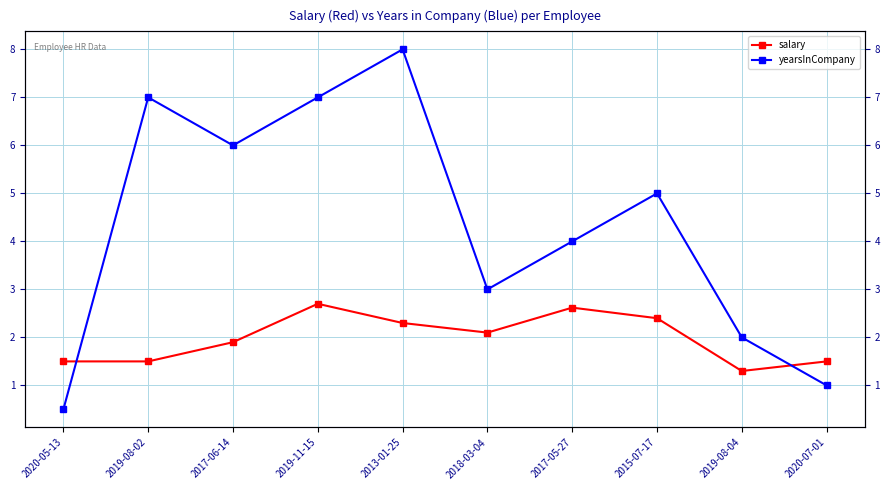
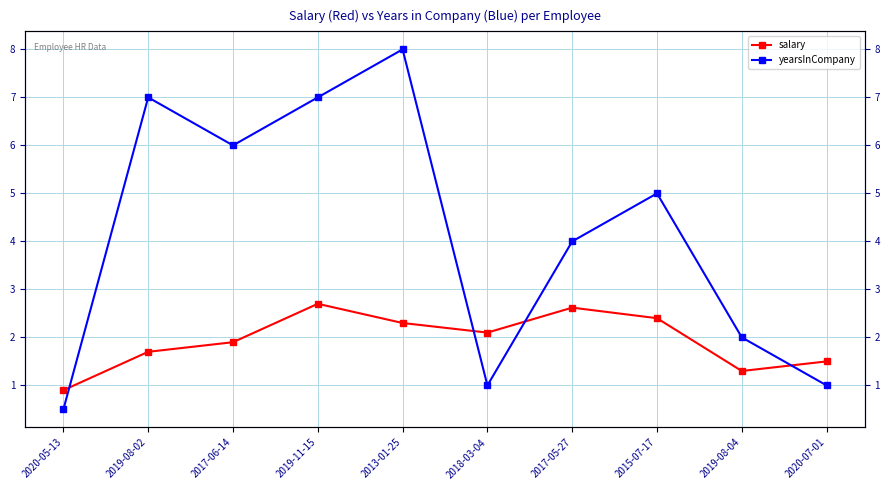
  {
    "salary": {
-     "2020-05-13": 1.5,
-     "2019-08-02": 1.5,
+     "2020-05-13": 0.9,
+     "2019-08-02": 1.7,
      "2017-06-14": 1.9,
      "2019-11-15": 2.7,
      "2013-01-25": 2.3,
      "2018-03-04": 2.1,
      "2017-05-27": 2.6,
      "2015-07-17": 2.4,
      "2019-08-04": 1.3,
      "2020-07-01": 1.5
    },
    "yearsInCompany": {
      "2020-05-13": 0.5,
      "2019-08-02": 7,
      "2017-06-14": 6,
      "2019-11-15": 7,
      "2013-01-25": 8,
-     "2018-03-04": 3,
+     "2018-03-04": 1,
      "2017-05-27": 4,
      "2015-07-17": 5,
      "2019-08-04": 2,
      "2020-07-01": 1
    }
  }
